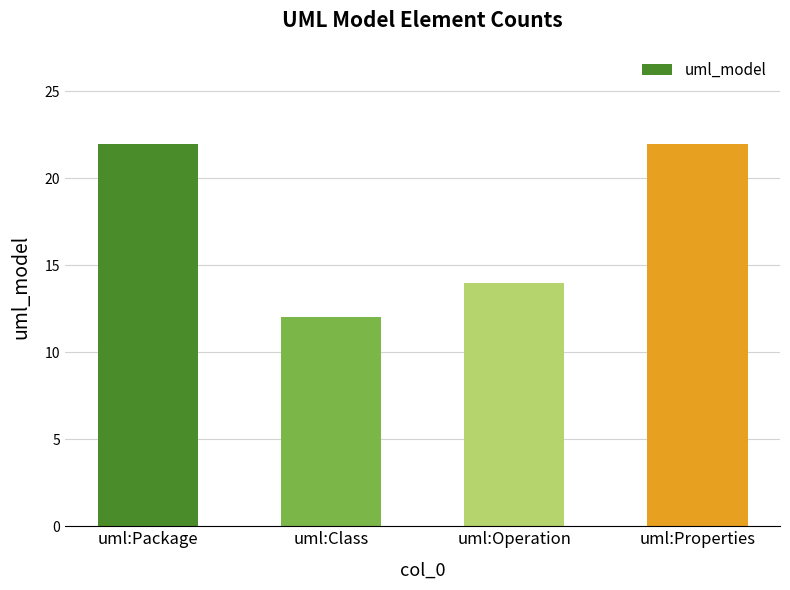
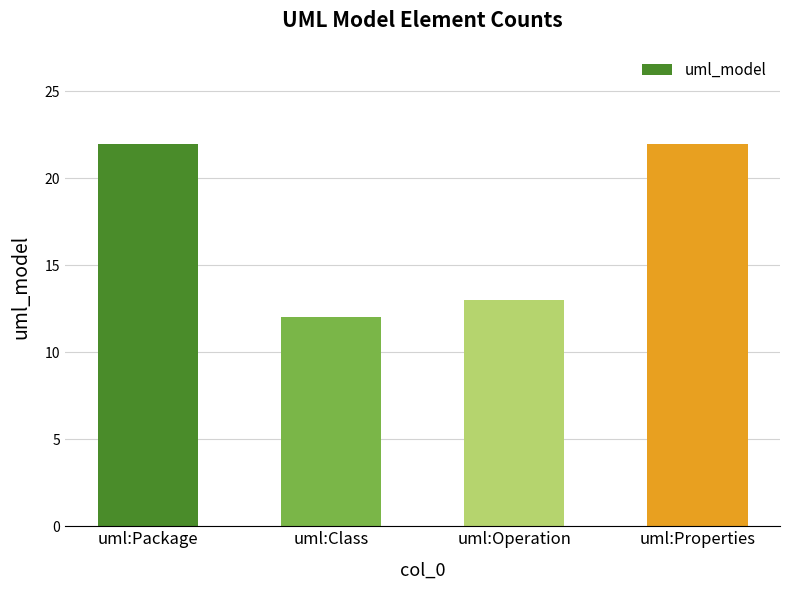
  {
    "uml:Package": 22,
    "uml:Class": 12,
-   "uml:Operation": 14,
+   "uml:Operation": 13,
    "uml:Properties": 22
  }
